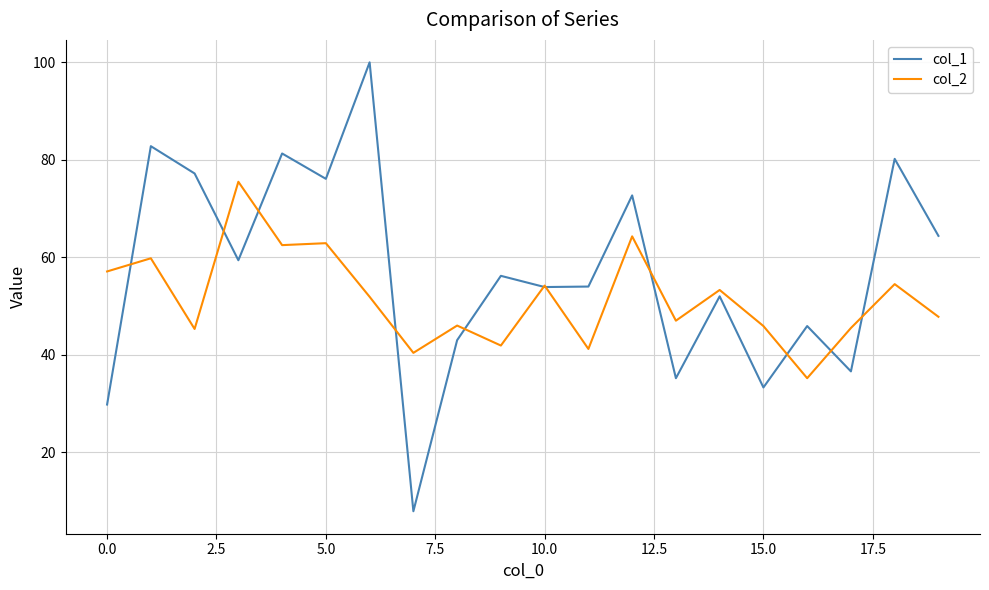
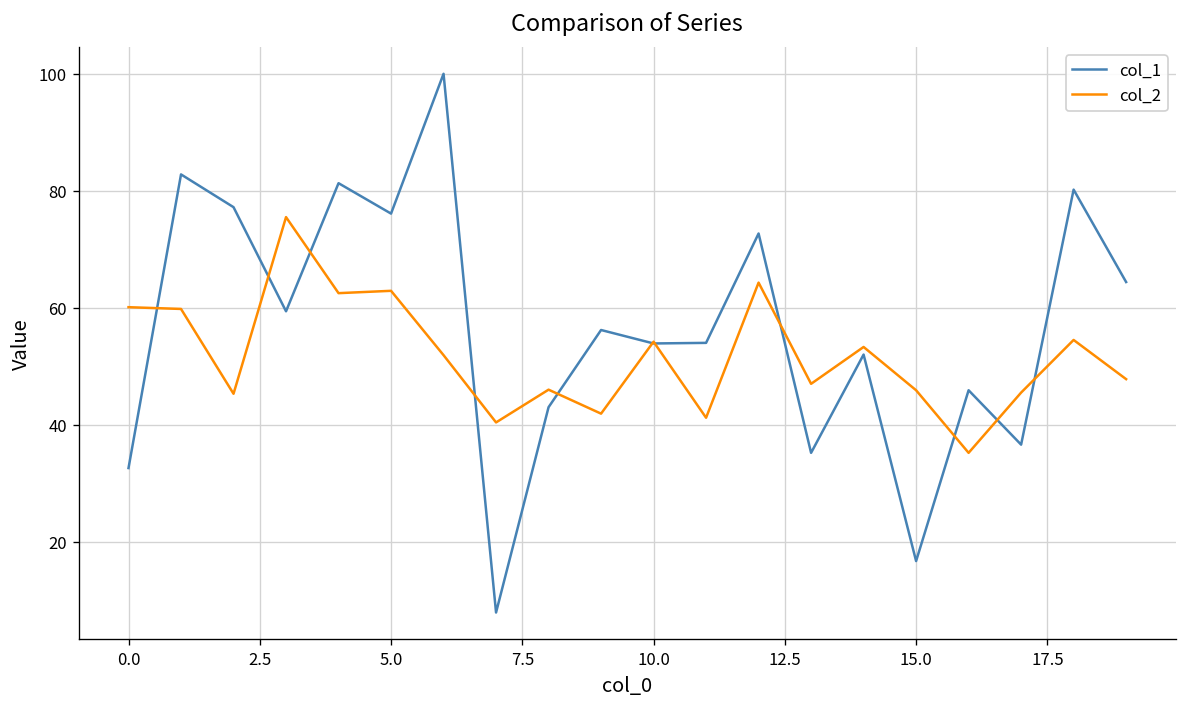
  {
    "col_1": {
-     "0.0": 30,
+     "0.0": 33,
      "5.0": 76,
-     "15.0": 33
+     "15.0": 17
    },
    "col_2": {
-     "0.0": 57,
+     "0.0": 60,
      "5.0": 63,
      "15.0": 46
    }
  }
